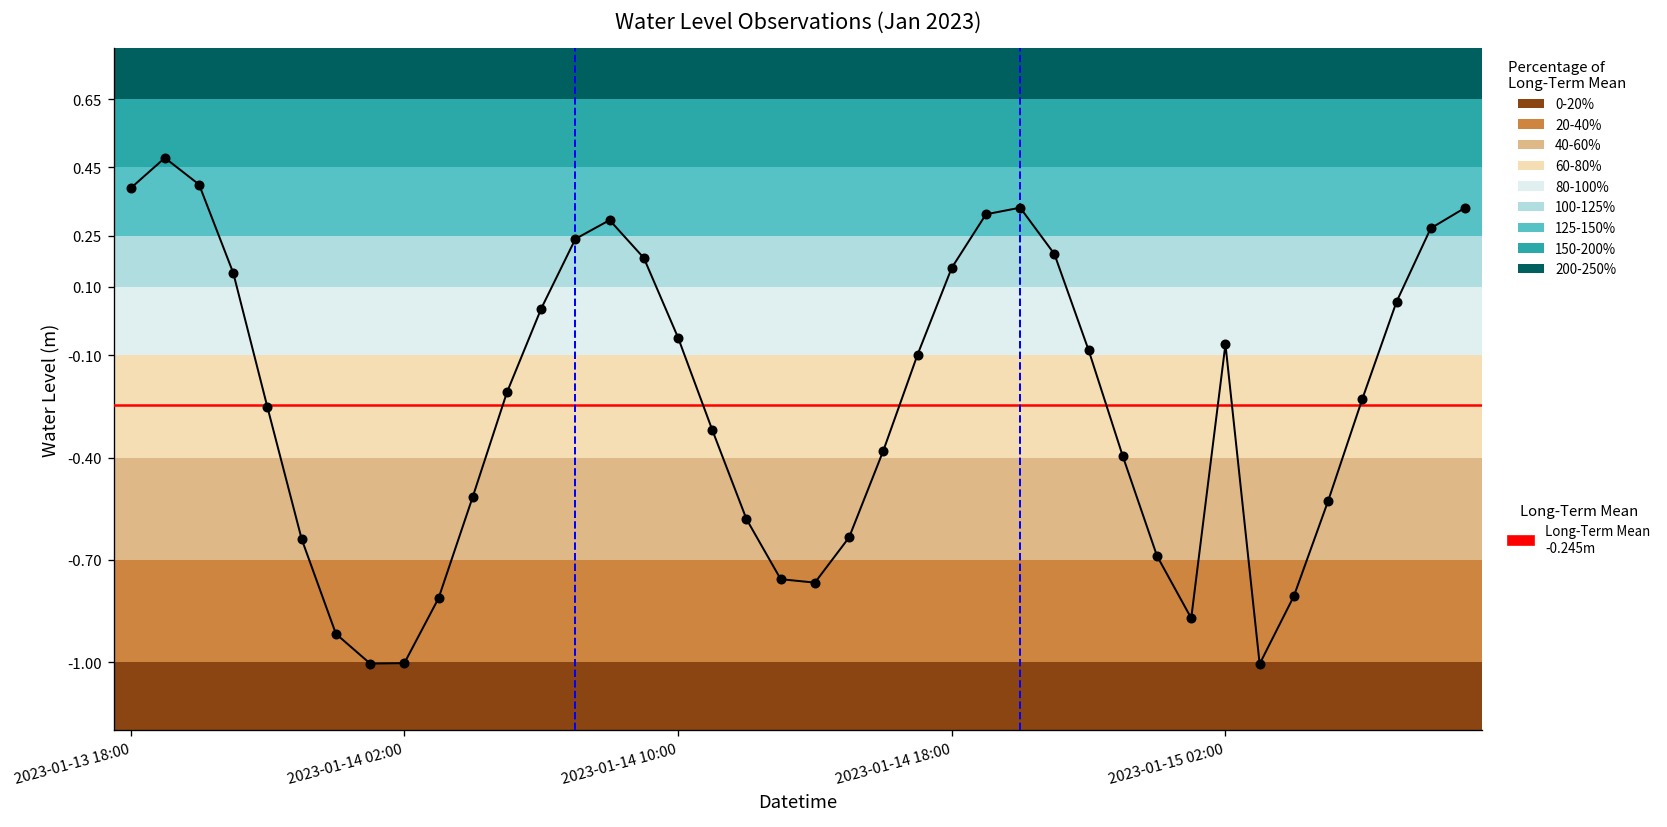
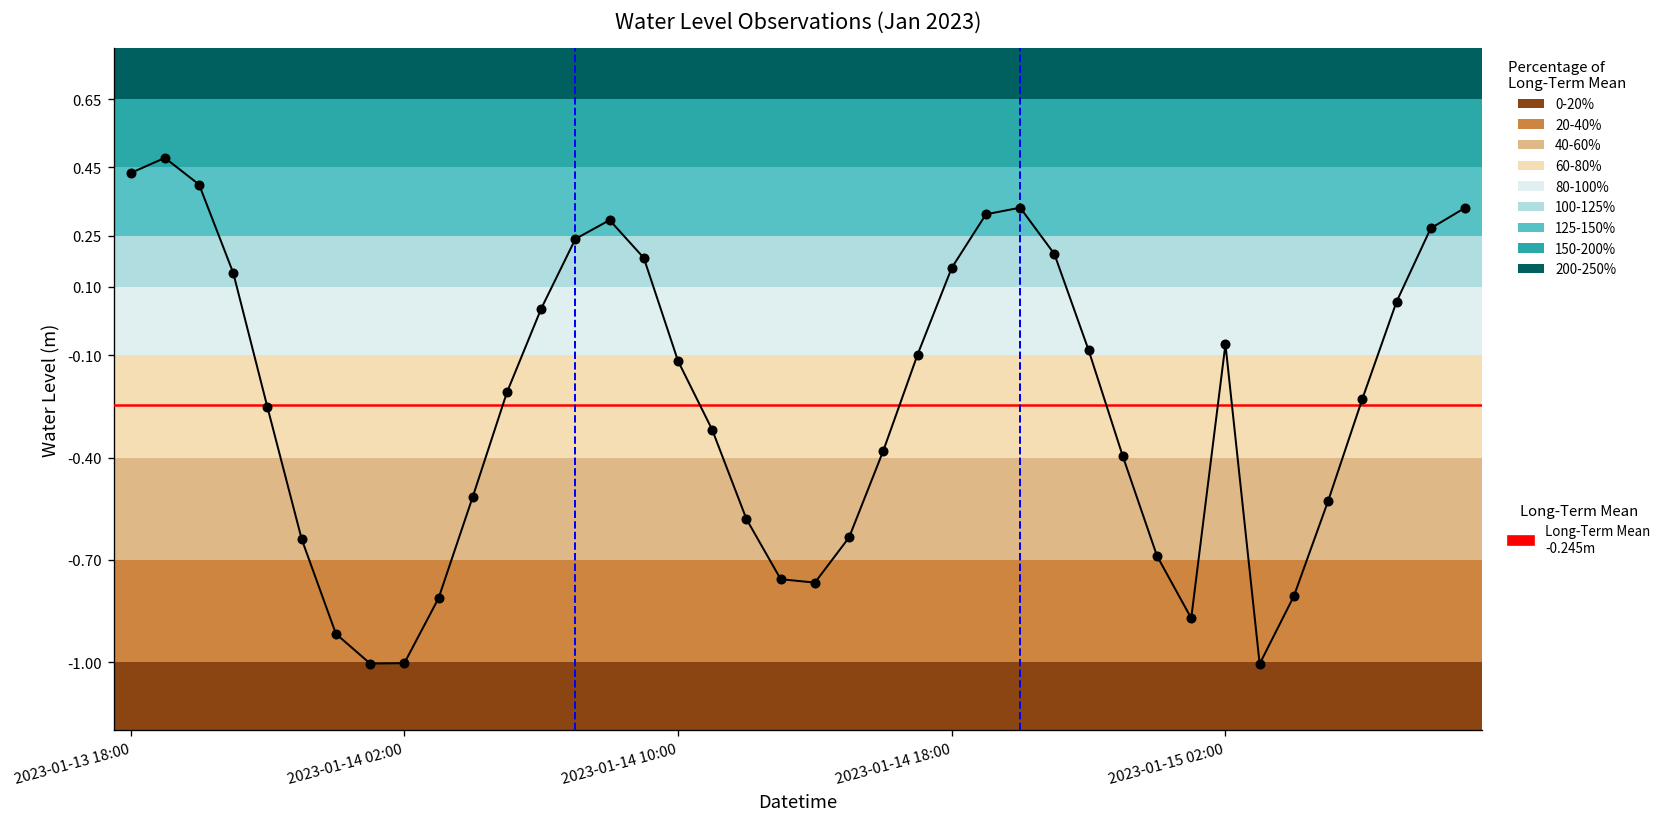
  {
-   "2023-01-13 18:00": 0.39,
+   "2023-01-13 18:00": 0.43,
    "2023-01-14 02:00": -1.00,
-   "2023-01-14 10:00": -0.05,
+   "2023-01-14 10:00": -0.12,
    "2023-01-14 18:00": 0.16,
    "2023-01-15 02:00": -0.07
  }
